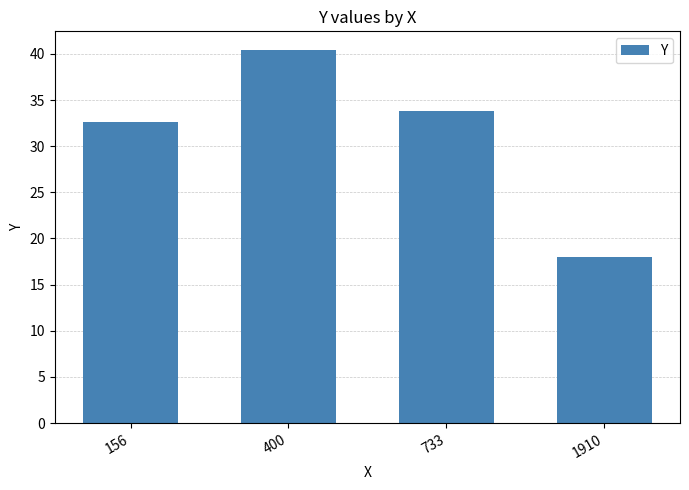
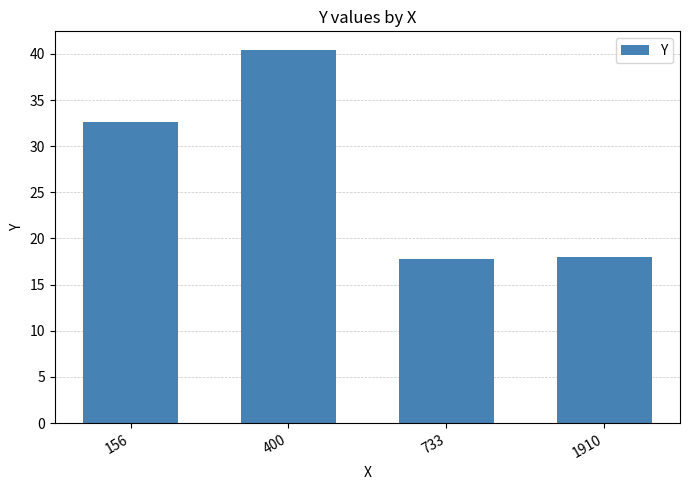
  {
    "156": 33,
    "400": 40,
-   "733": 34,
+   "733": 18,
    "1910": 18
  }
